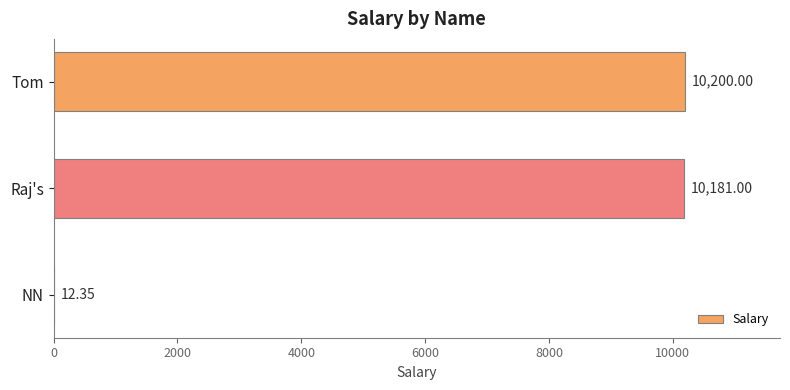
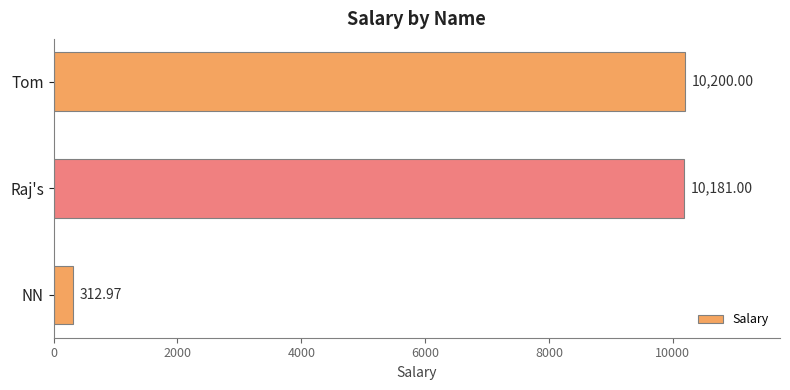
  {
    "Tom": "10,200.00",
    "Raj's": "10,181.00",
-   "NN": "12.35"
+   "NN": "312.97"
  }
